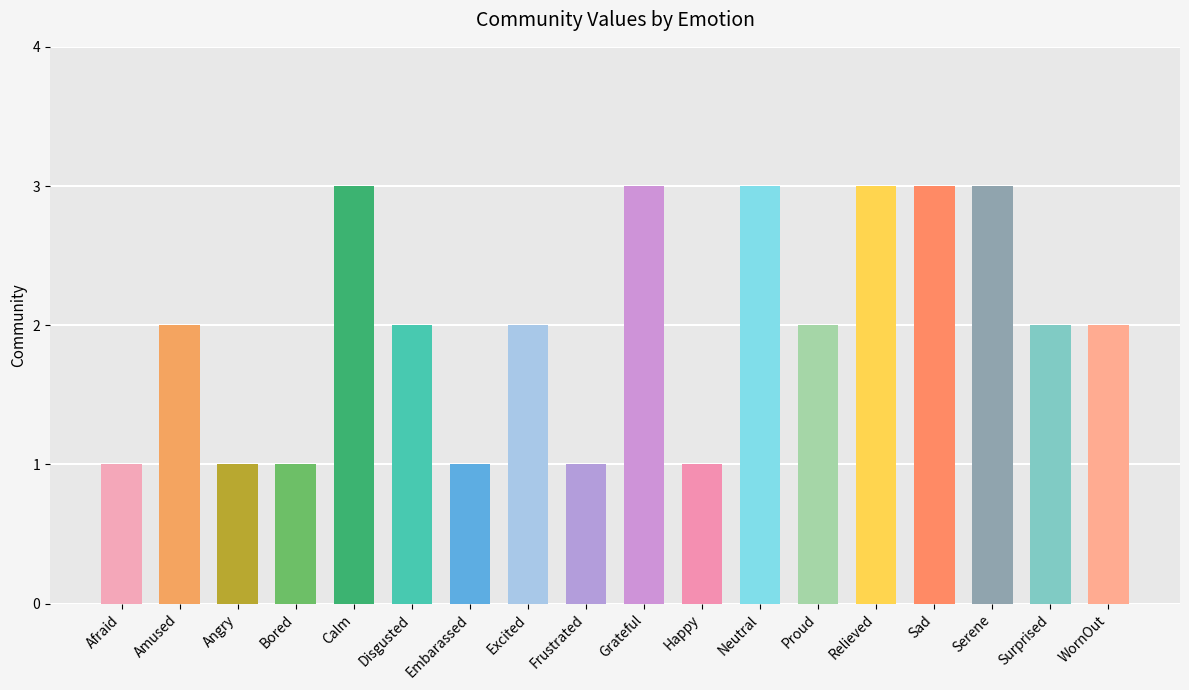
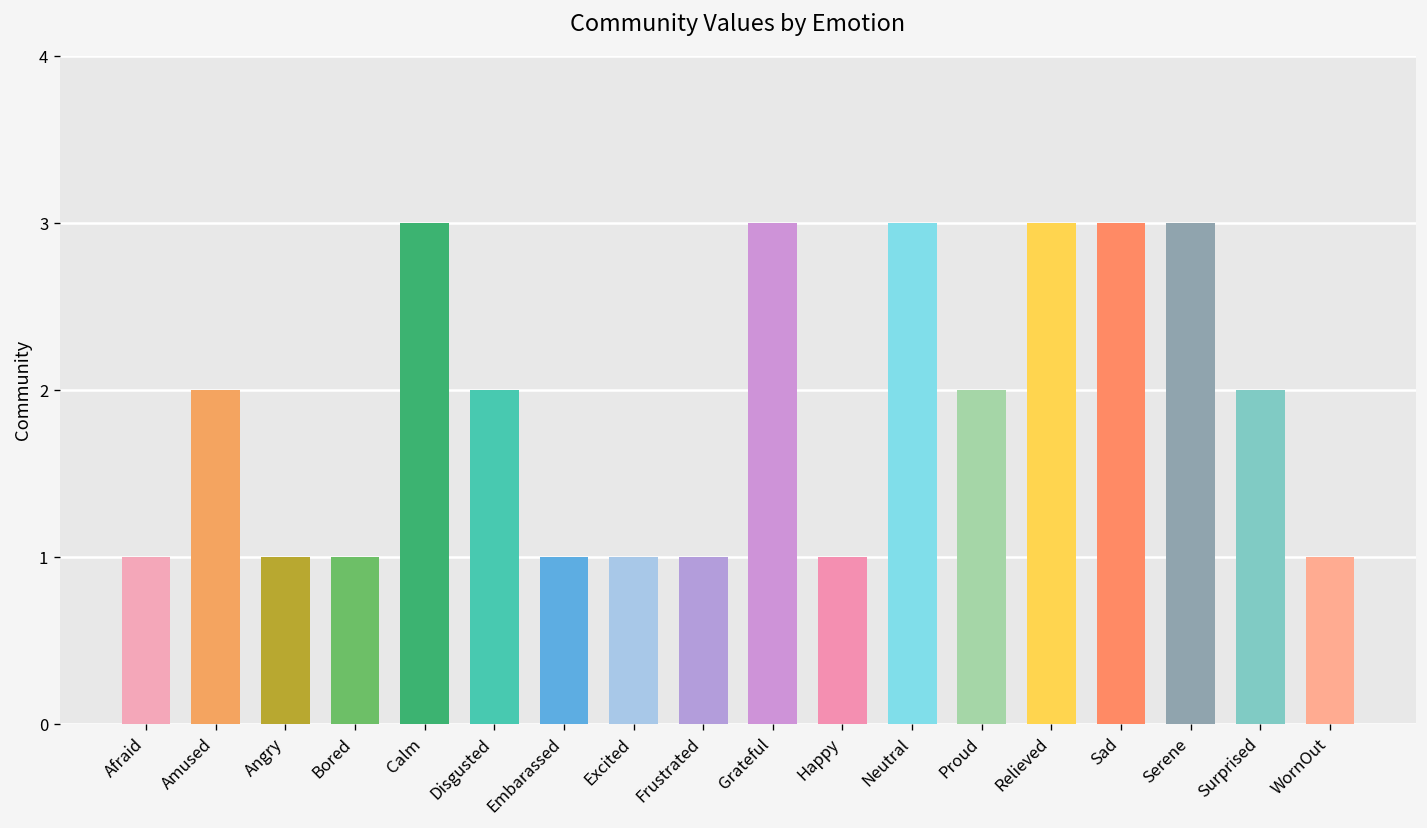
  {
    "Afraid": 1,
    "Amused": 2,
    "Angry": 1,
    "Bored": 1,
    "Calm": 3,
    "Disgusted": 2,
    "Embarassed": 1,
-   "Excited": 2,
+   "Excited": 1,
    "Frustrated": 1,
    "Grateful": 3,
    "Happy": 1,
    "Neutral": 3,
    "Proud": 2,
    "Relieved": 3,
    "Sad": 3,
    "Serene": 3,
    "Surprised": 2,
-   "WornOut": 2
+   "WornOut": 1
  }
